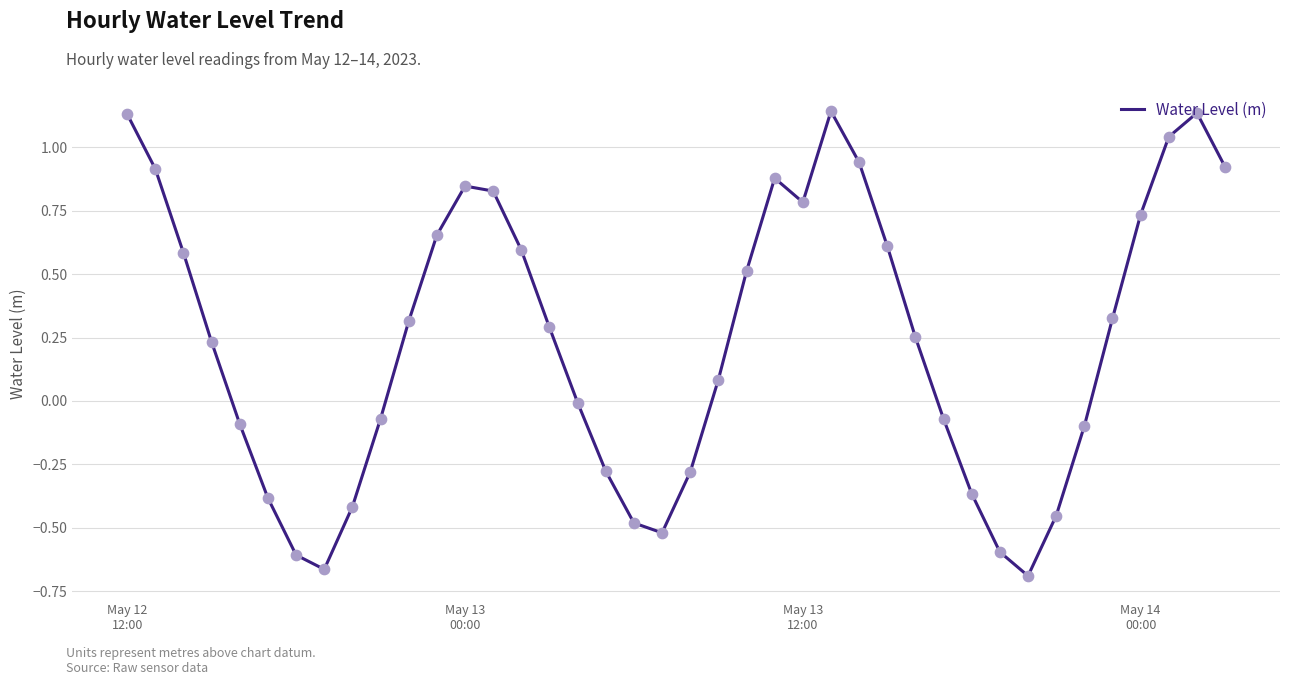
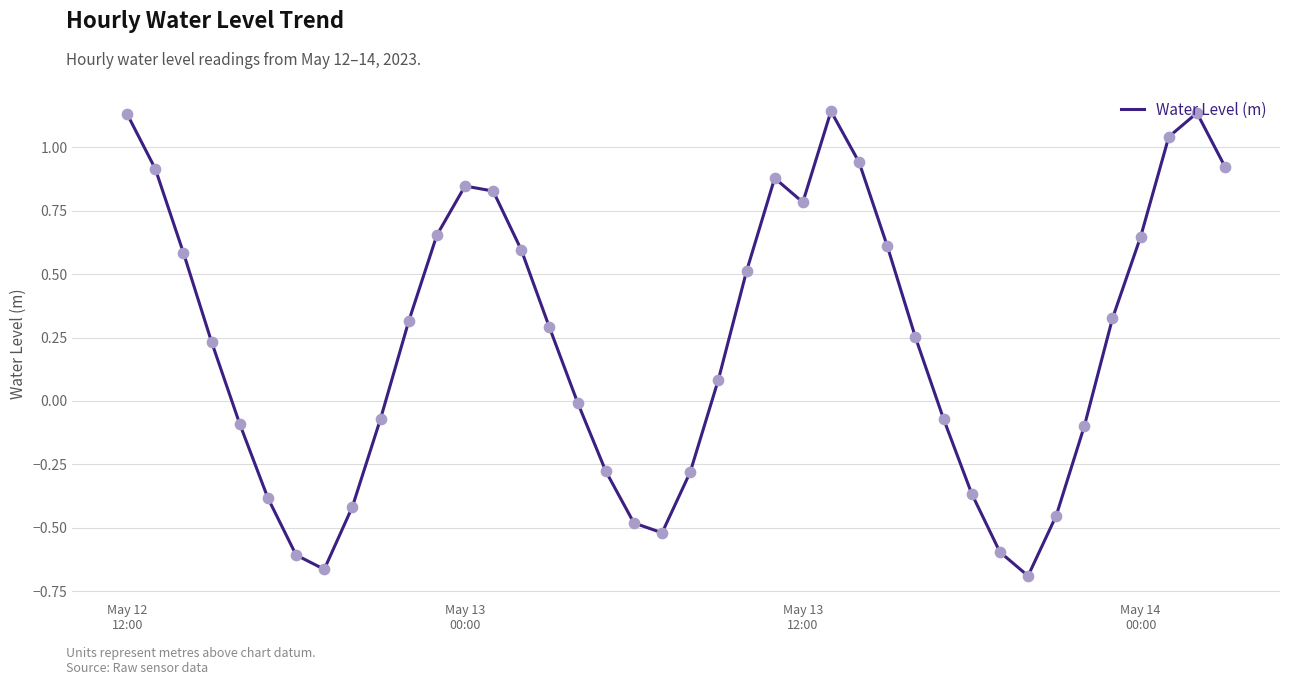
  {
    "May 12 12:00": 1.13,
    "May 13 00:00": 0.85,
    "May 13 12:00": 0.78,
-   "May 14 00:00": 0.73
+   "May 14 00:00": 0.65
  }
